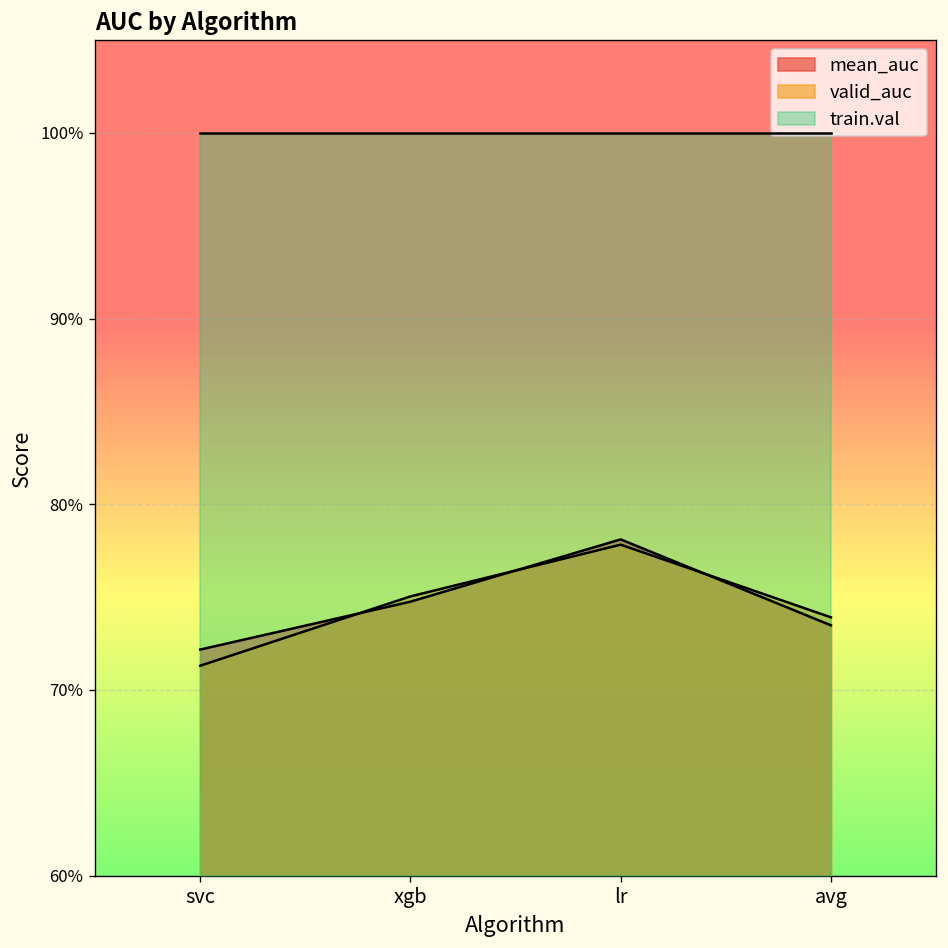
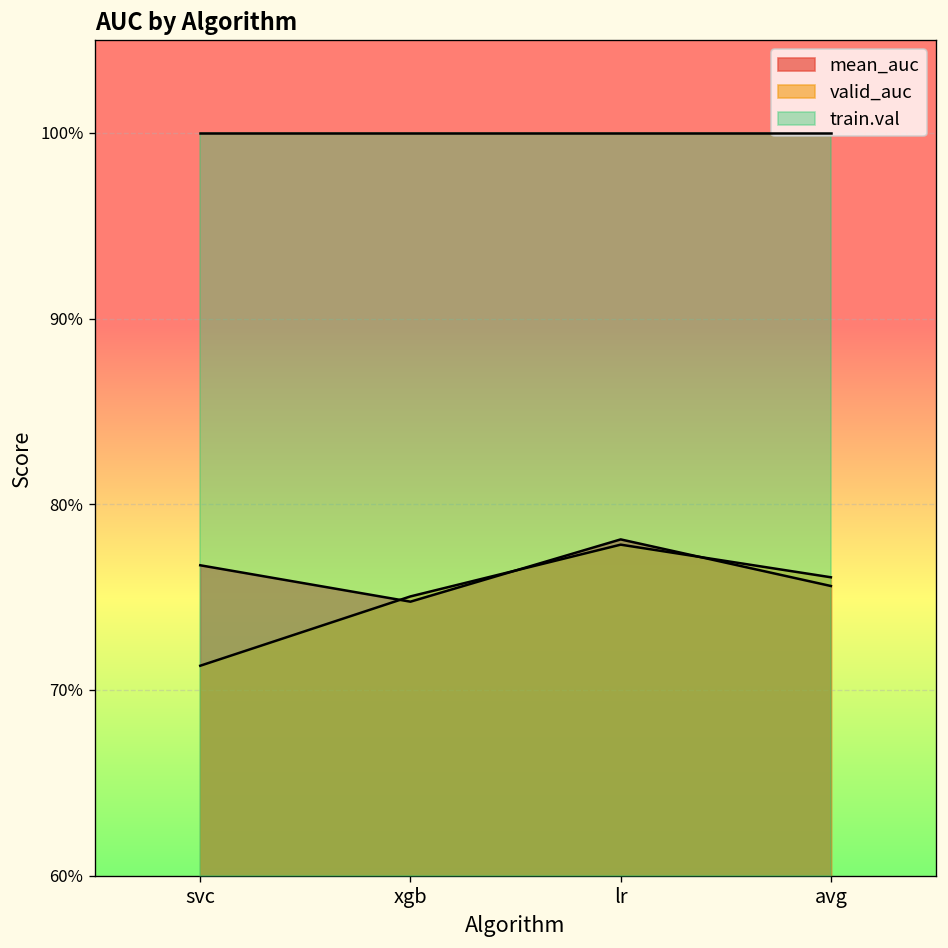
  {
    "mean_auc": {
-     "svc": "72.2%",
+     "svc": "76.7%",
      "xgb": "74.8%",
      "lr": "78.1%",
-     "avg": "73.5%"
+     "avg": "75.6%"
    },
    "valid_auc": {
      "svc": "71.3%",
      "xgb": "75.0%",
      "lr": "77.8%",
-     "avg": "73.9%"
+     "avg": "76.1%"
    },
    "train.val": {
      "svc": "100.0%",
      "xgb": "100.0%",
      "lr": "100.0%"
    }
  }
